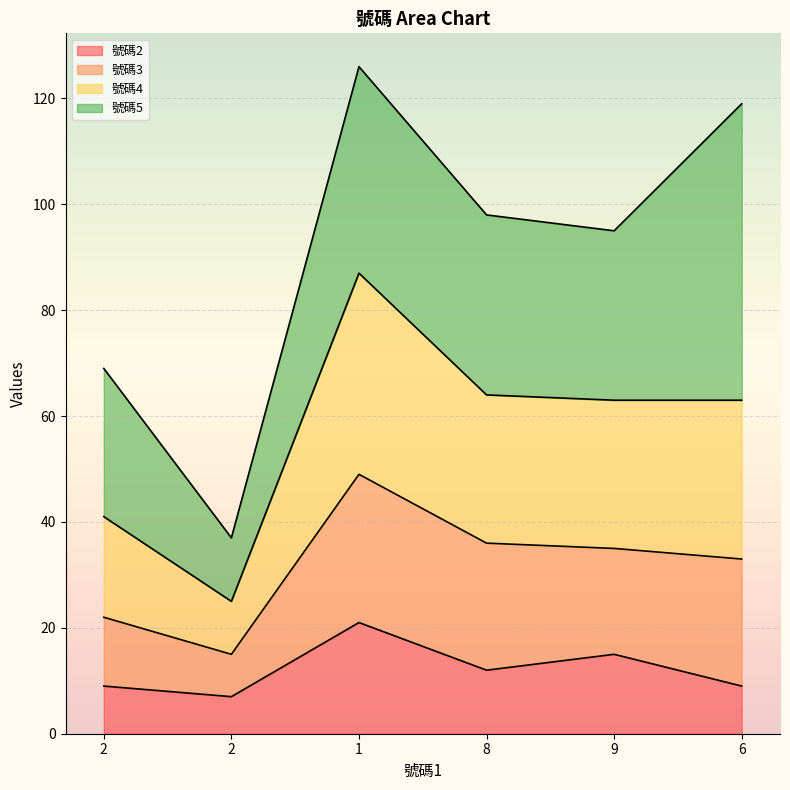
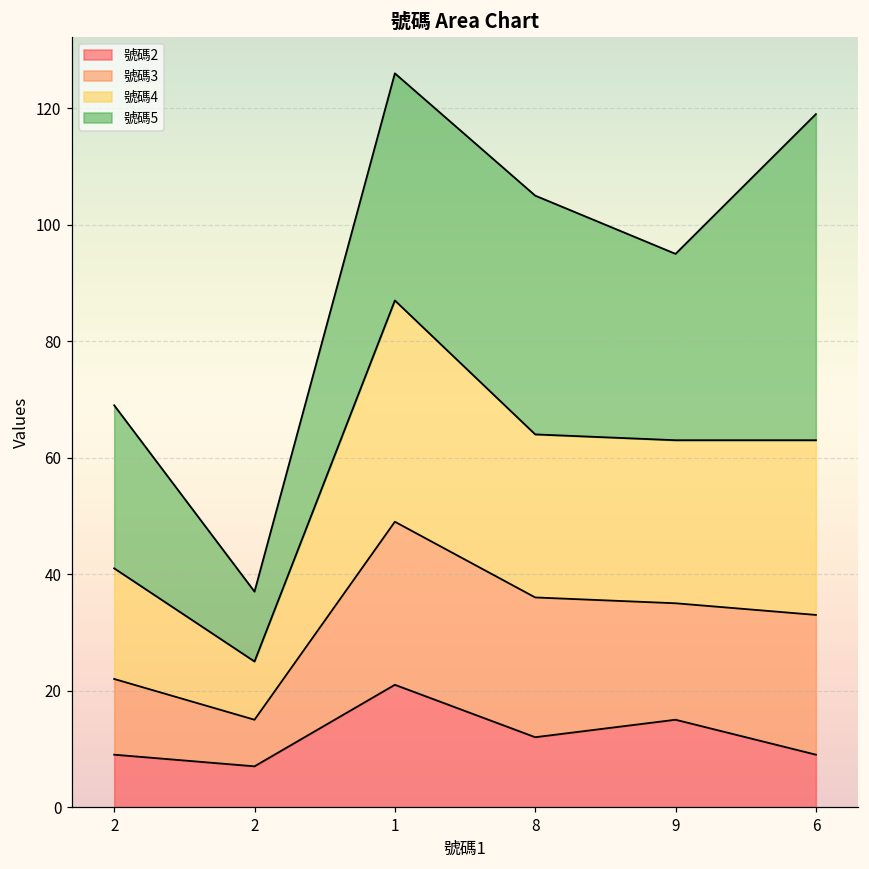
  {
    "號碼5": {
      "1": 39,
-     "8": 34,
+     "8": 41,
      "9": 32,
      "6": 56
    }
  }
